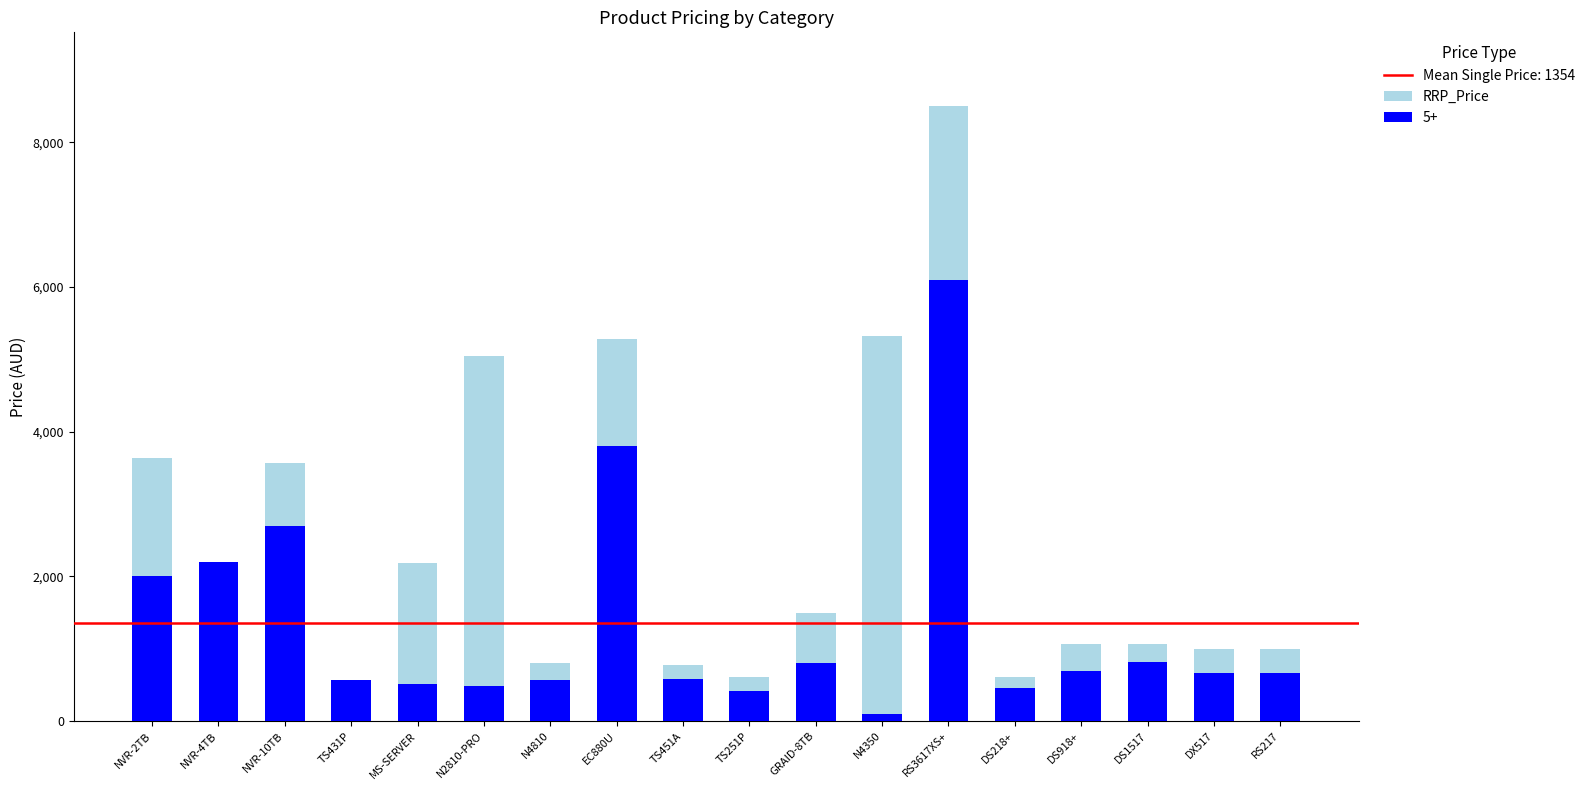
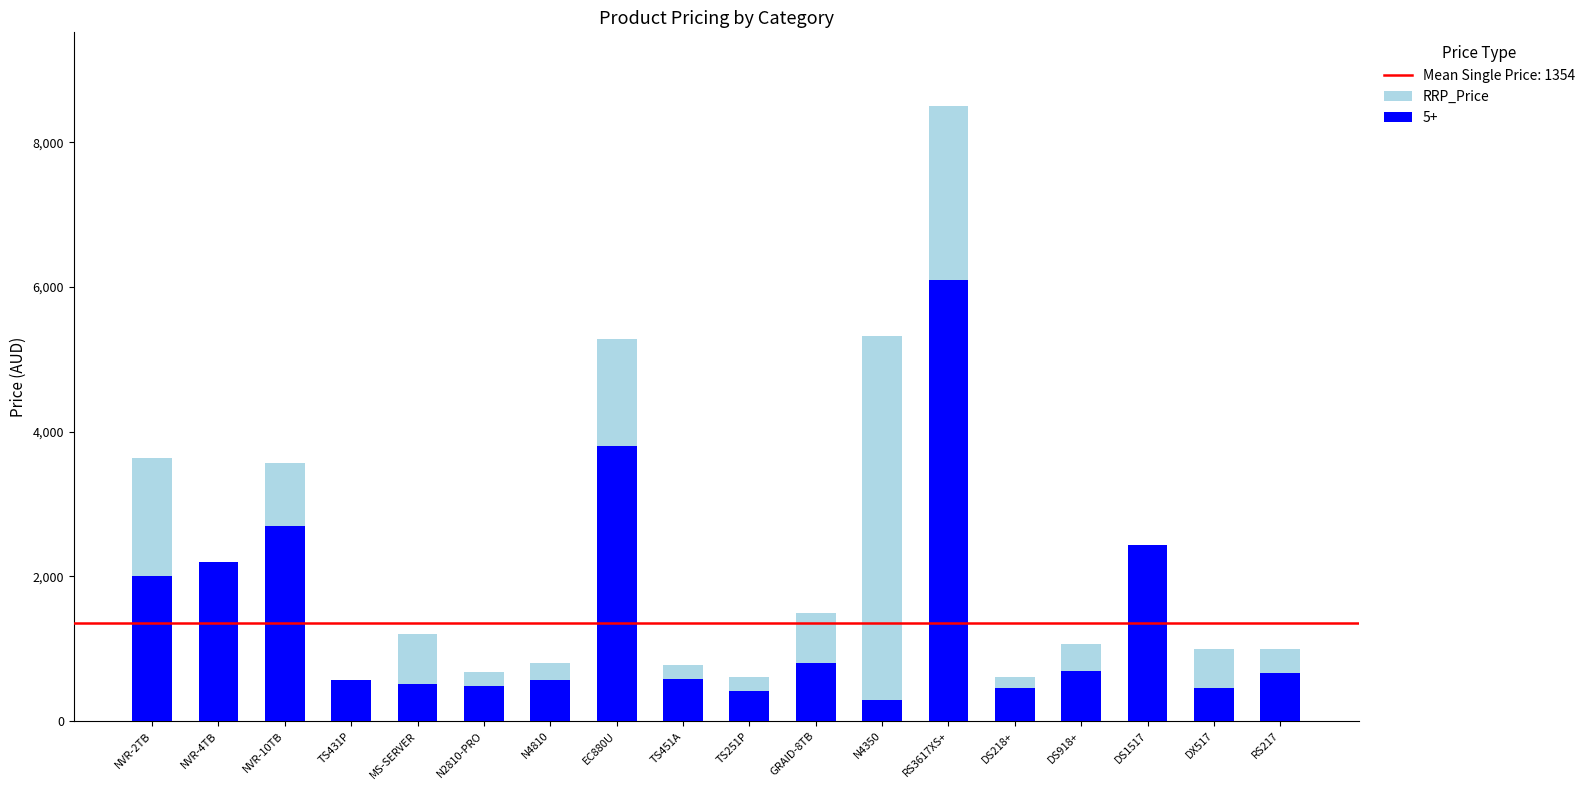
  {
    "RRP_Price": {
      "NVR-2TB": "3,600",
      "NVR-10TB": "3,600",
-     "MS-SERVER": "2,200",
-     "N2810-PRO": "5,000",
+     "MS-SERVER": "1,200",
+     "N2810-PRO": "700",
      "N4810": "800",
      "EC880U": "5,300",
      "TS451A": "800",
      "TS251P": "600",
      "GRAID-8TB": "1,500",
      "N4350": "5,300",
      "RS3617XS+": "8,500",
      "DS218+": "600",
      "DS918+": "1,100",
      "DX517": "1,000",
      "RS217": "1,000"
    },
    "5+": {
      "NVR-4TB": "2,200",
      "TS431P": "600",
-     "N4350": "100",
-     "DS1517": "800",
-     "DX517": "700"
+     "N4350": "300",
+     "DS1517": "2,400",
+     "DX517": "500"
    }
  }
